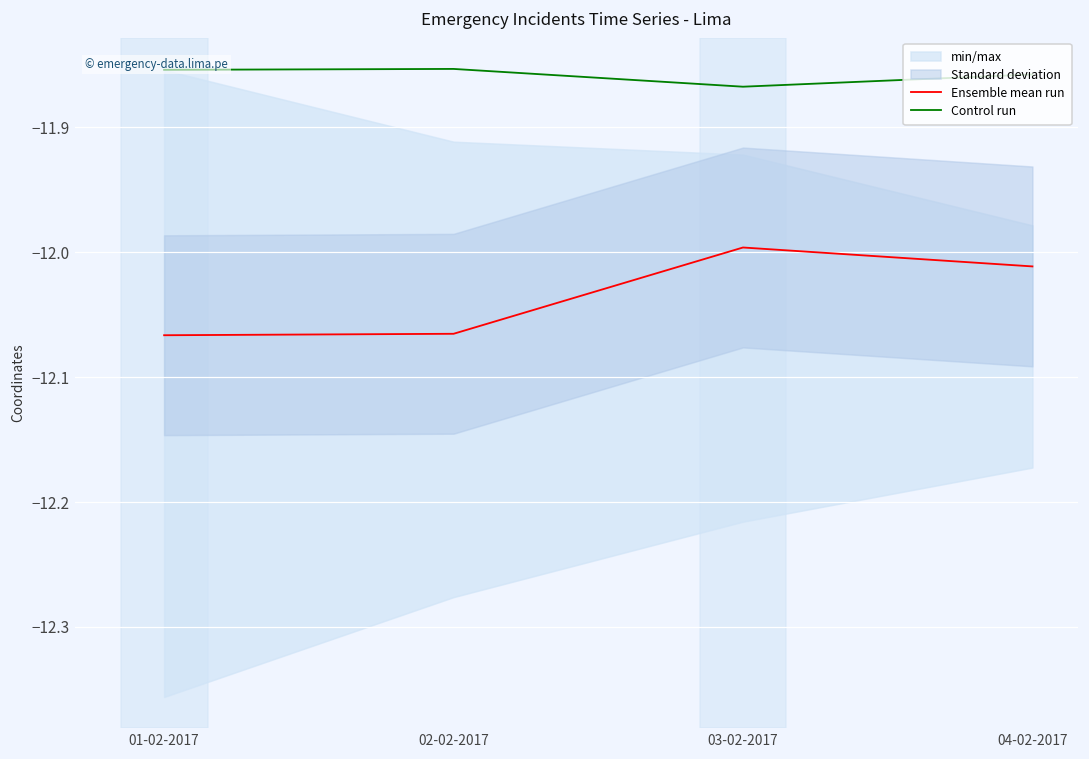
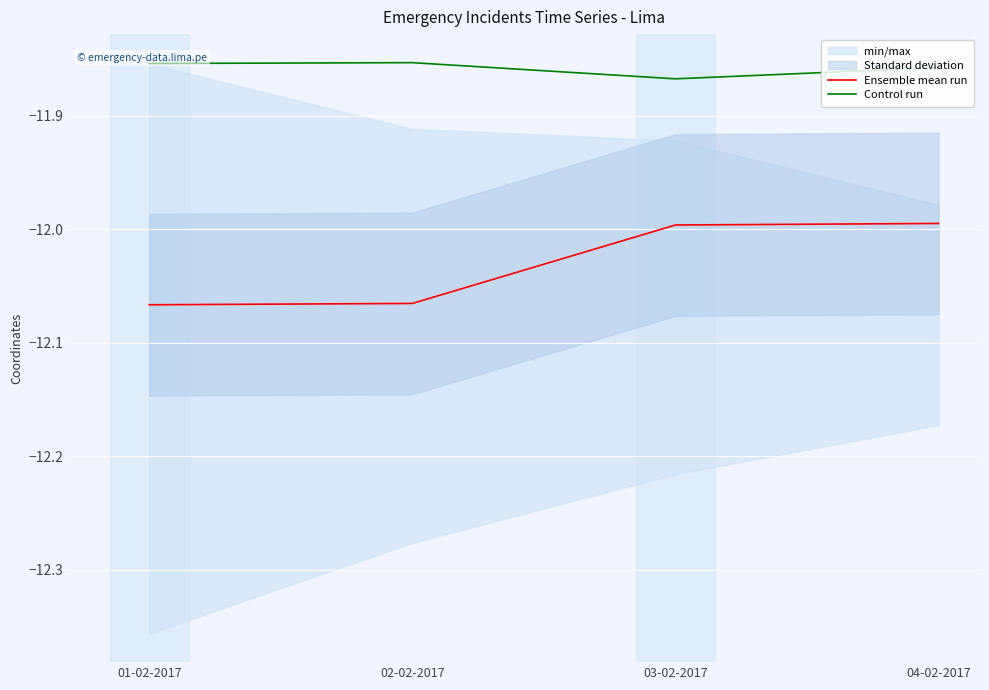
  {
    "Ensemble mean run": {
      "01-02-2017": -12.066,
      "02-02-2017": -12.065,
      "03-02-2017": -11.996,
-     "04-02-2017": -12.011
+     "04-02-2017": -11.995
    },
    "Control run": {
      "02-02-2017": -11.853,
      "03-02-2017": -11.867
    }
  }
